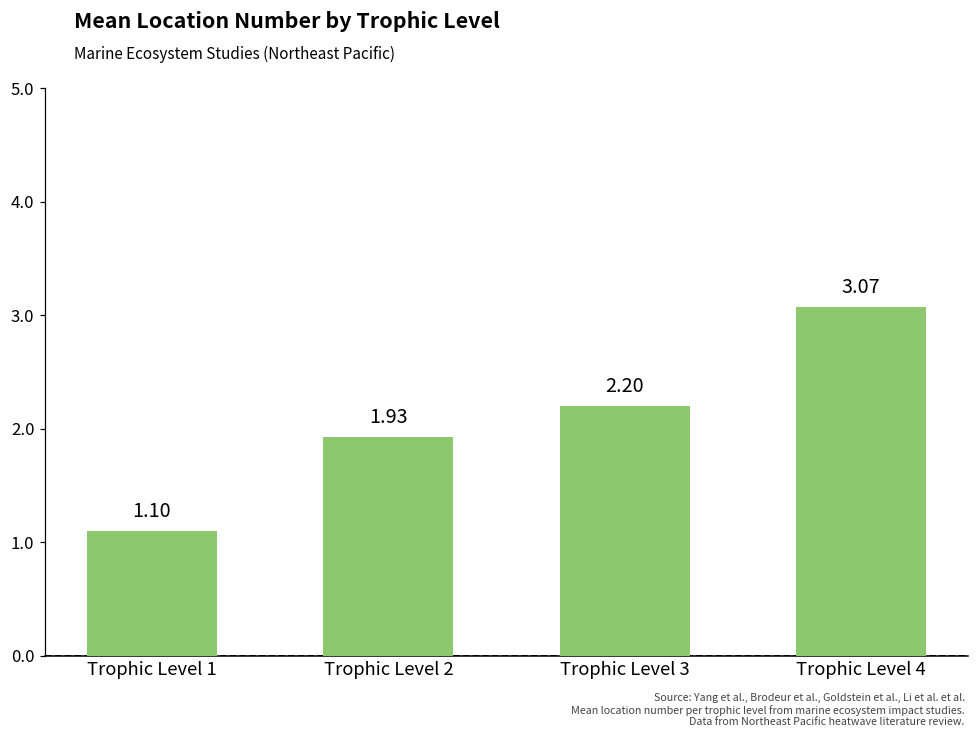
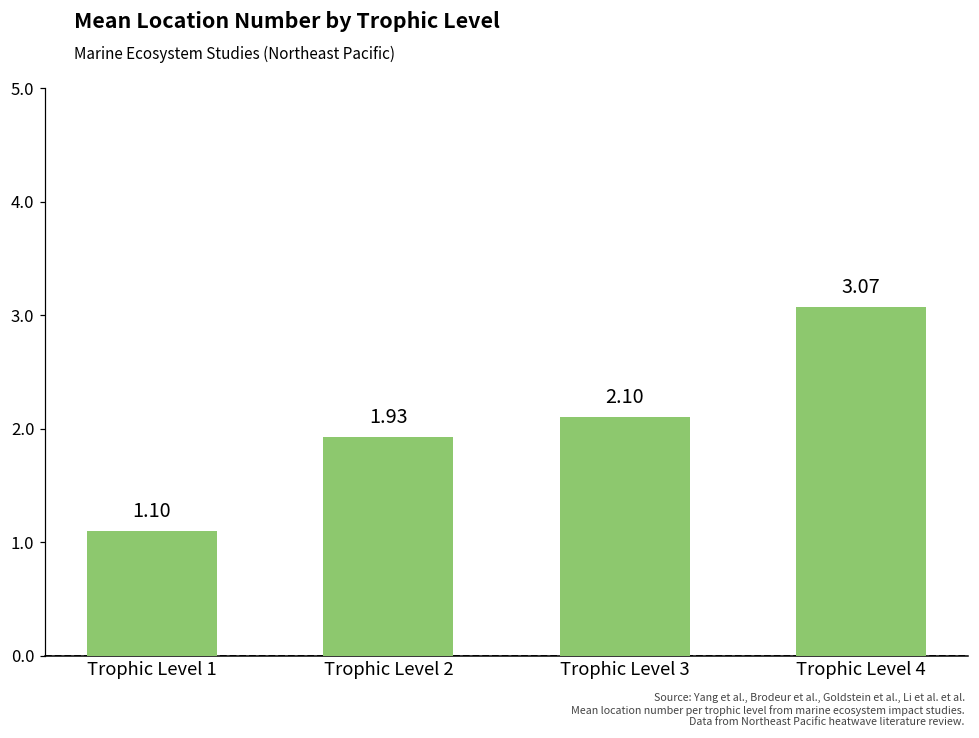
  {
    "Trophic Level 1": 1.10,
    "Trophic Level 2": 1.93,
-   "Trophic Level 3": 2.20,
+   "Trophic Level 3": 2.10,
    "Trophic Level 4": 3.07
  }
